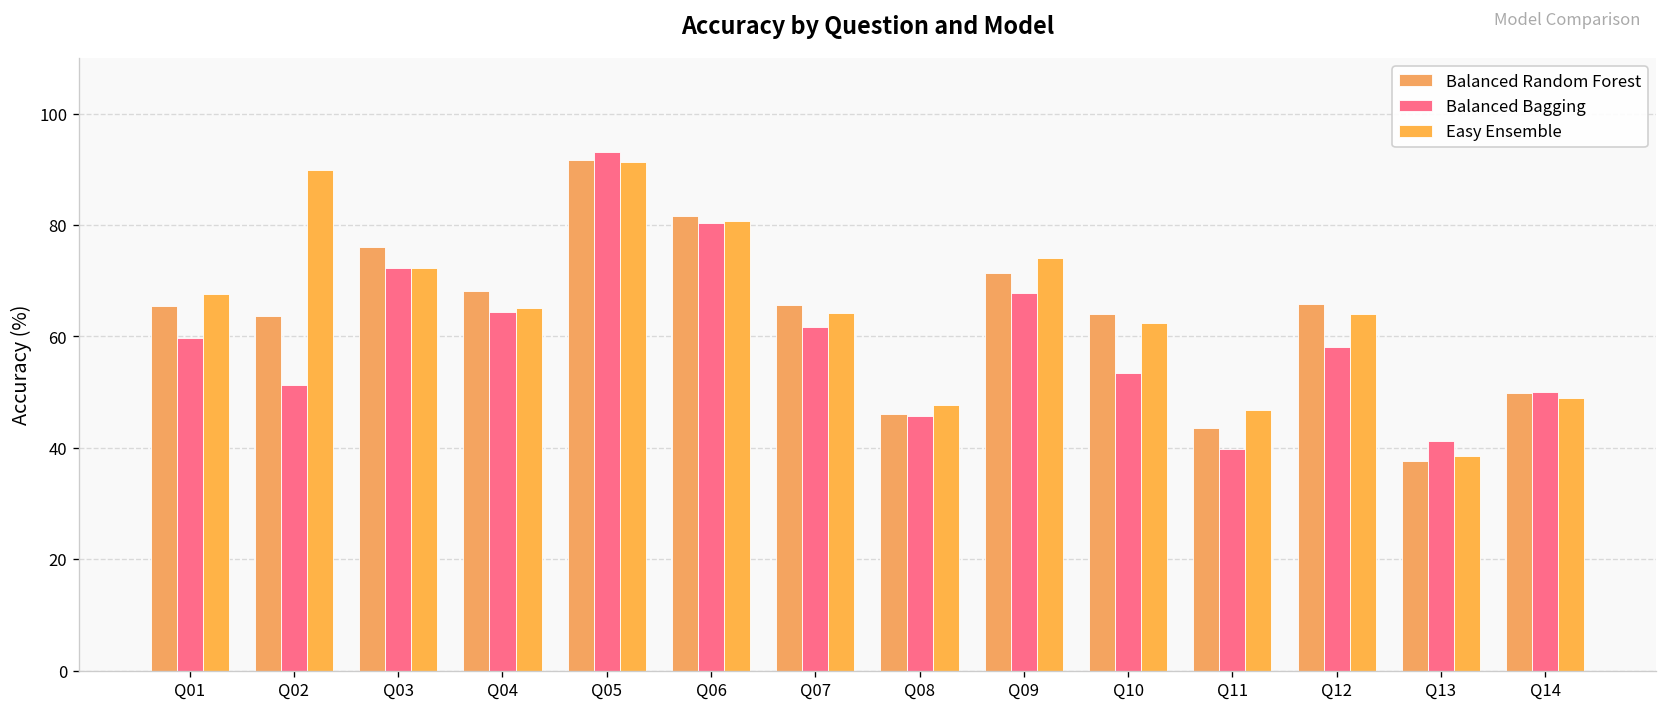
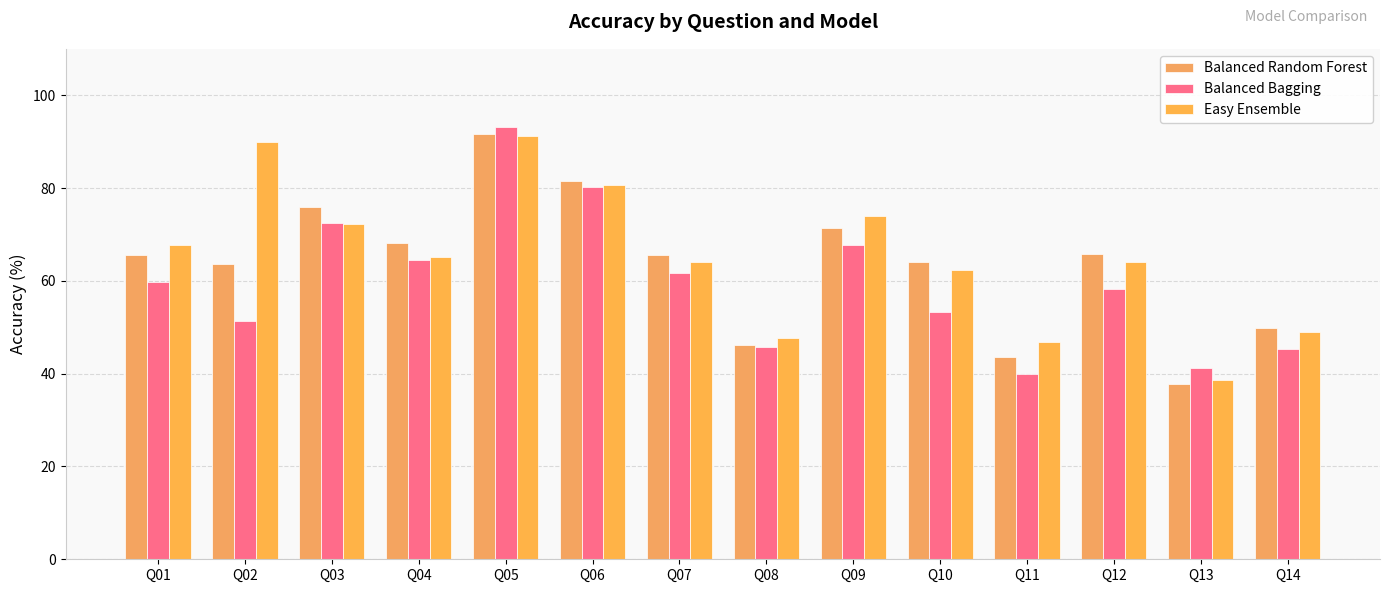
  {
    "Balanced Bagging": {
      "Q01": 60,
      "Q02": 51,
      "Q03": 72,
      "Q04": 64,
      "Q05": 93,
      "Q06": 80,
      "Q07": 62,
      "Q08": 46,
      "Q09": 68,
      "Q10": 53,
      "Q11": 40,
      "Q12": 58,
      "Q13": 41,
-     "Q14": 50
+     "Q14": 45
    }
  }
